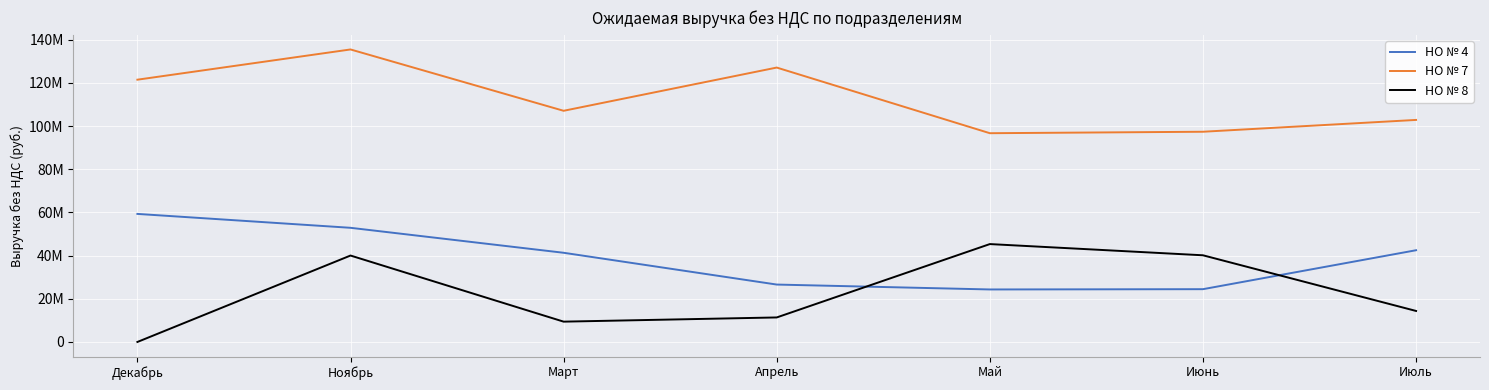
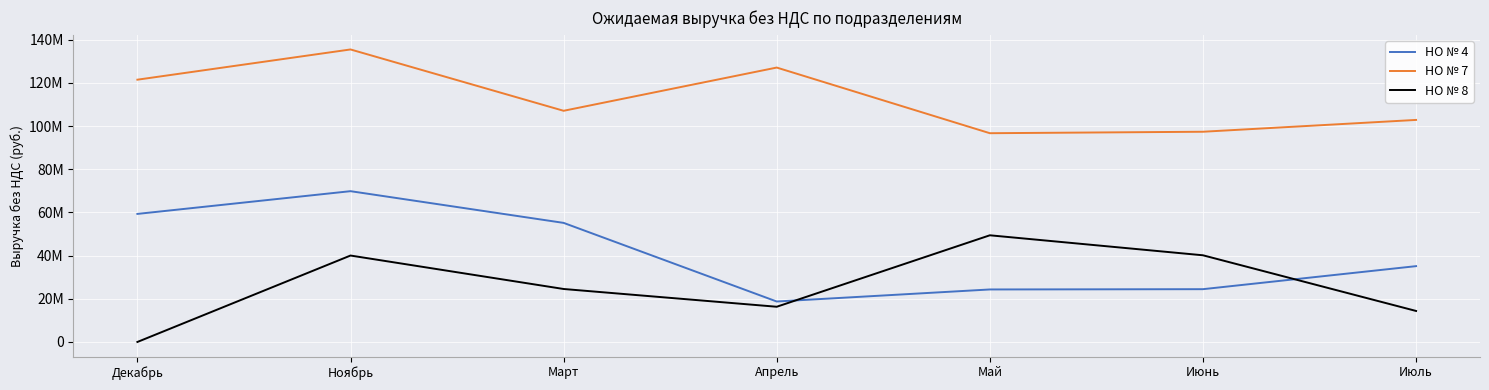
  {
    "НО № 4": {
      "Декабрь": 59000000,
-     "Ноябрь": 53000000,
-     "Март": 41000000,
-     "Апрель": 27000000,
+     "Ноябрь": 70000000,
+     "Март": 55000000,
+     "Апрель": 19000000,
      "Май": 24000000,
      "Июнь": 24000000,
-     "Июль": 43000000
+     "Июль": 35000000
    },
    "НО № 7": {
      "Декабрь": 122000000,
      "Ноябрь": 136000000,
      "Март": 107000000,
      "Апрель": 127000000,
      "Май": 97000000,
      "Июнь": 97000000,
      "Июль": 103000000
    },
    "НО № 8": {
      "Декабрь": 0,
      "Ноябрь": 40000000,
-     "Март": 9000000,
-     "Апрель": 11000000,
-     "Май": 45000000,
+     "Март": 25000000,
+     "Апрель": 16000000,
+     "Май": 49000000,
      "Июнь": 40000000,
      "Июль": 14000000
    }
  }
